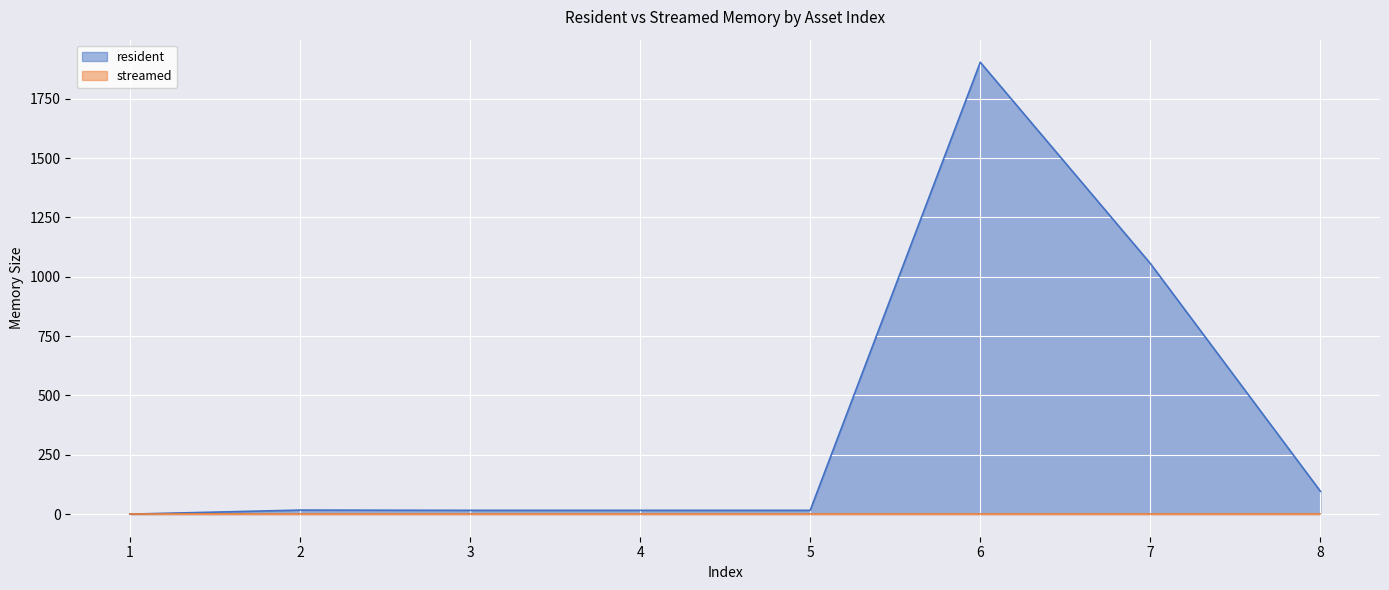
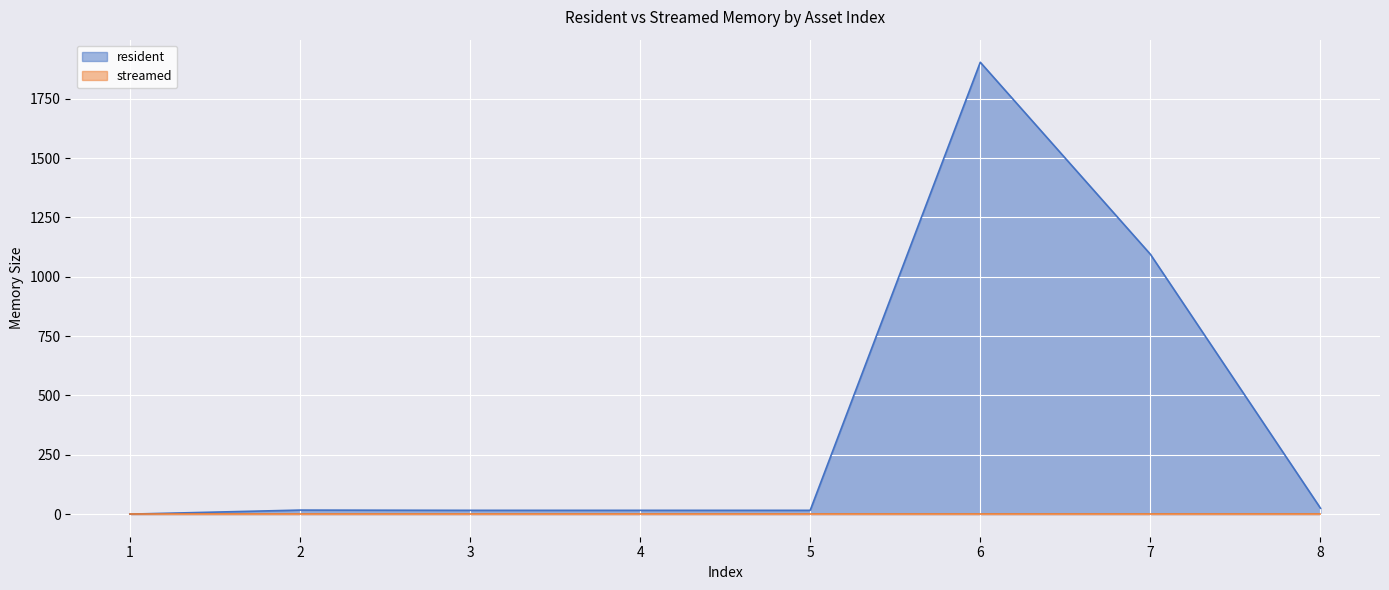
  {
    "resident": {
      "2": 20,
      "3": 20,
      "4": 20,
      "5": 20,
      "6": 1900,
-     "7": 1060,
-     "8": 100
+     "7": 1100,
+     "8": 30
    },
    "streamed": {
      "2": 0,
      "3": 0,
      "4": 0,
      "5": 0,
      "6": 0,
      "7": 0,
      "8": 0
    }
  }
